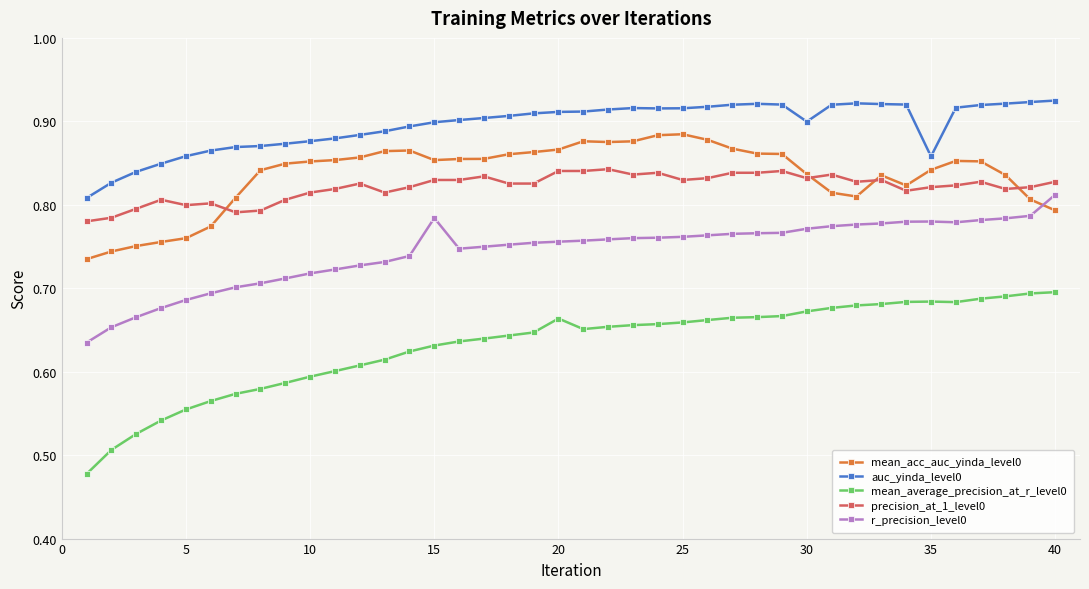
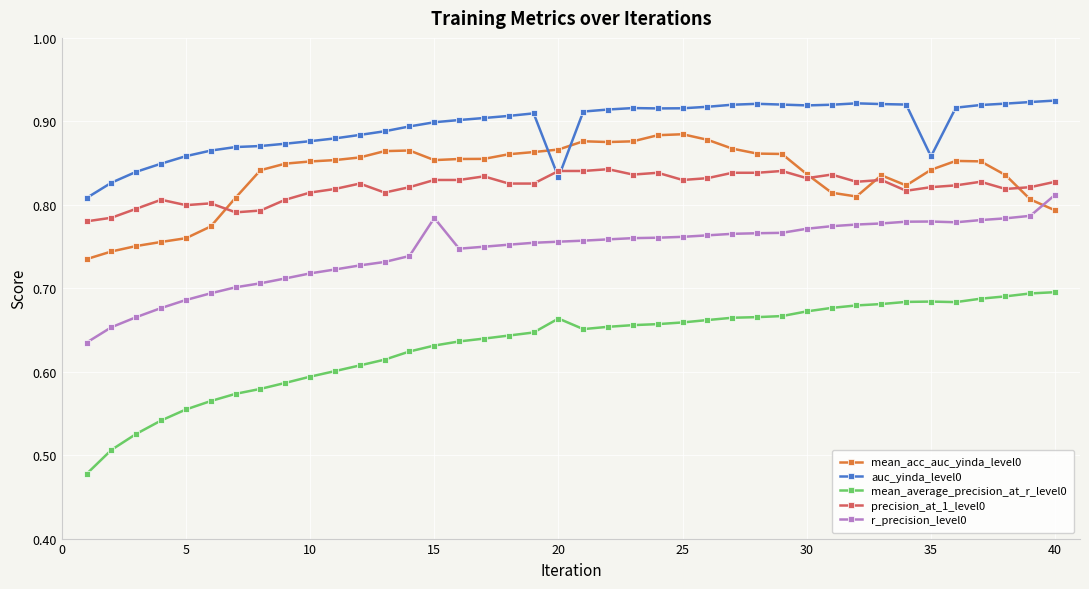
  {
    "auc_yinda_level0": {
      "5": 0.86,
      "10": 0.88,
      "15": 0.90,
-     "20": 0.91,
+     "20": 0.83,
      "25": 0.92,
-     "30": 0.90,
+     "30": 0.92,
      "35": 0.86,
      "40": 0.92
    },
    "mean_average_precision_at_r_level0": {
      "5": 0.55,
      "10": 0.59,
      "15": 0.63,
      "20": 0.66,
      "25": 0.66,
      "30": 0.67,
      "35": 0.68,
      "40": 0.70
    },
    "r_precision_level0": {
      "5": 0.69,
      "10": 0.72,
      "15": 0.78,
      "20": 0.76,
      "25": 0.76,
      "30": 0.77,
      "35": 0.78,
      "40": 0.81
    }
  }
